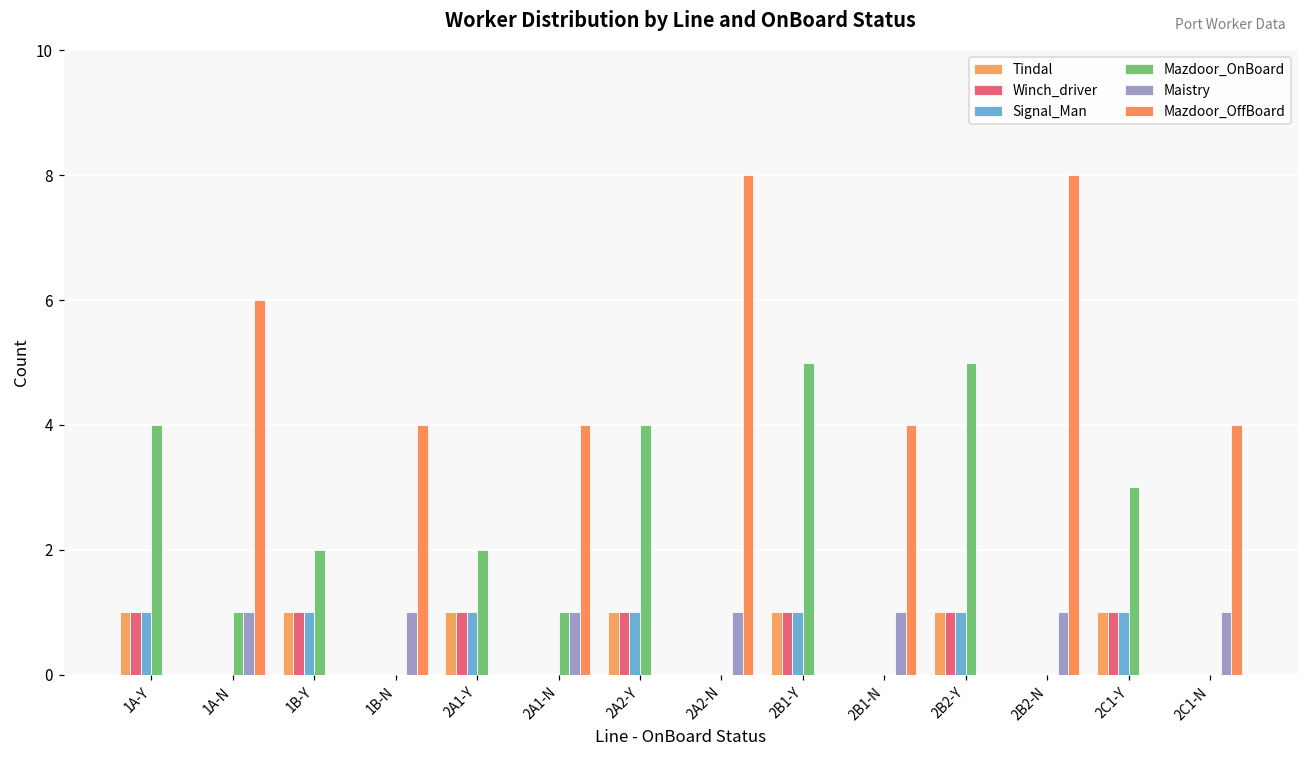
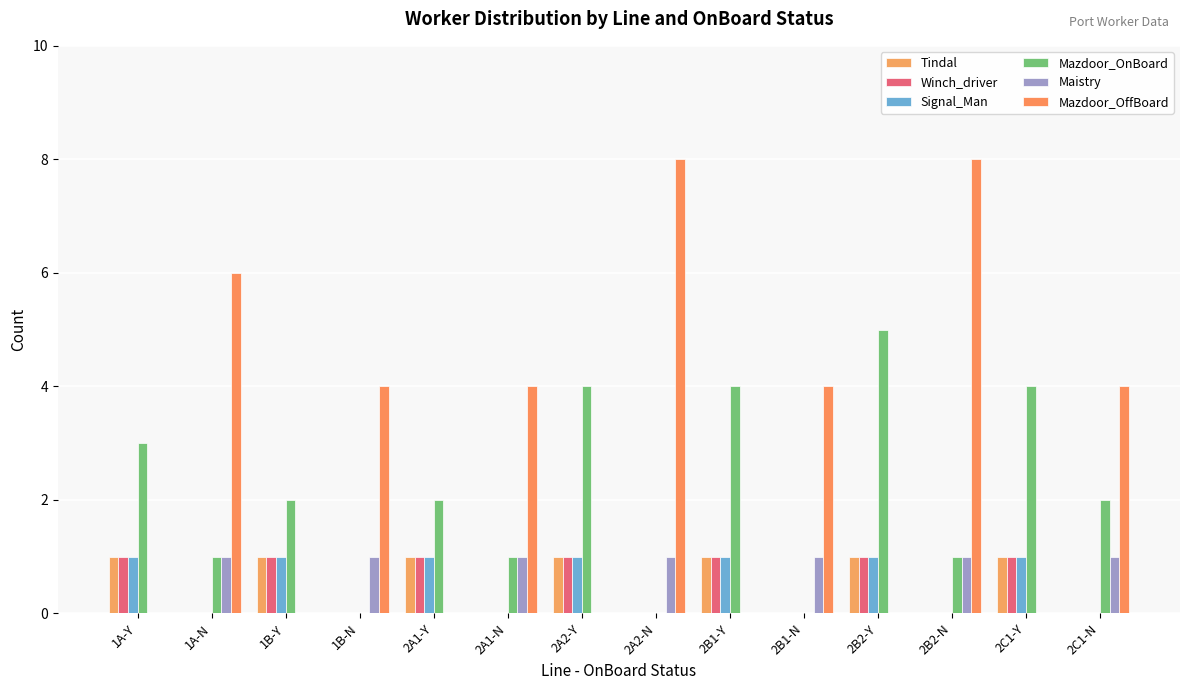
  {
    "Mazdoor_OnBoard": {
-     "1A-Y": 4,
+     "1A-Y": 3,
      "1A-N": 1,
      "1B-Y": 2,
      "1B-N": 0,
      "2A1-Y": 2,
      "2A1-N": 1,
      "2A2-Y": 4,
      "2A2-N": 0,
-     "2B1-Y": 5,
+     "2B1-Y": 4,
      "2B1-N": 0,
      "2B2-Y": 5,
-     "2B2-N": 0,
-     "2C1-Y": 3,
-     "2C1-N": 0
+     "2B2-N": 1,
+     "2C1-Y": 4,
+     "2C1-N": 2
    }
  }
